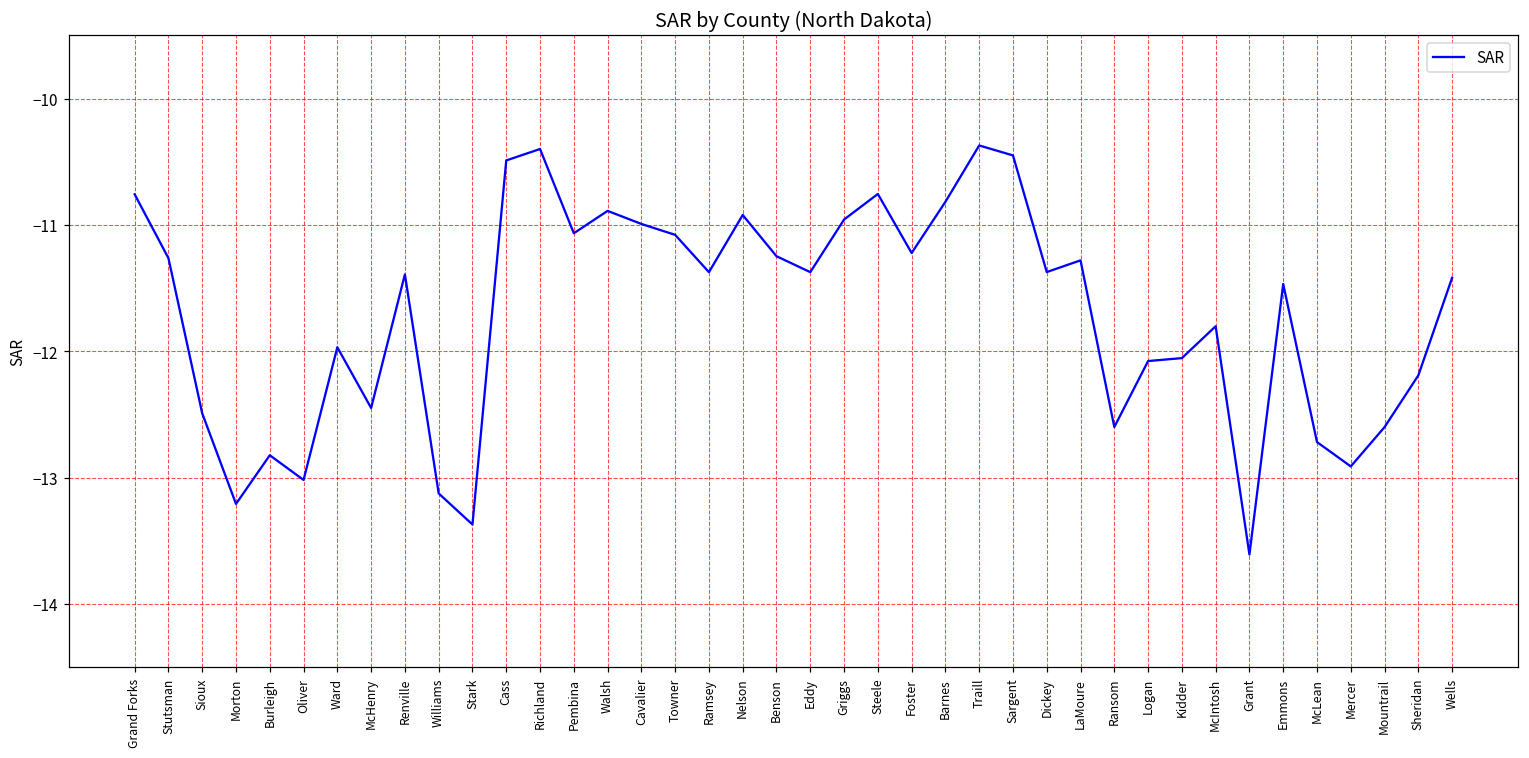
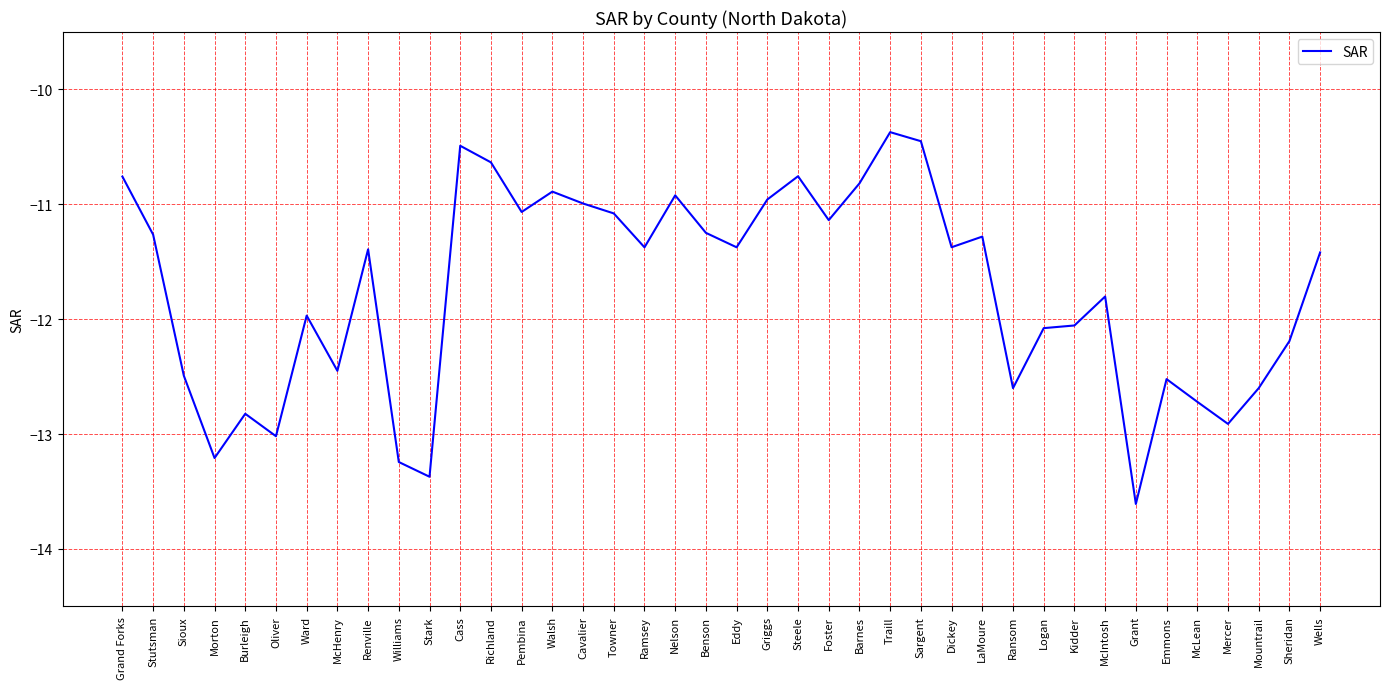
  {
    "Grand Forks": -10.76,
    "Stutsman": -11.26,
    "Sioux": -12.49,
    "Morton": -13.21,
    "Burleigh": -12.82,
    "Oliver": -13.02,
    "Ward": -11.97,
    "McHenry": -12.45,
    "Renville": -11.39,
-   "Williams": -13.13,
+   "Williams": -13.24,
    "Stark": -13.37,
    "Cass": -10.49,
-   "Richland": -10.40,
+   "Richland": -10.63,
    "Pembina": -11.07,
    "Walsh": -10.89,
    "Cavalier": -10.99,
    "Towner": -11.08,
    "Ramsey": -11.37,
    "Nelson": -10.92,
    "Benson": -11.25,
    "Eddy": -11.37,
    "Griggs": -10.96,
    "Steele": -10.76,
-   "Foster": -11.22,
+   "Foster": -11.14,
    "Barnes": -10.82,
    "Traill": -10.37,
    "Sargent": -10.45,
    "Dickey": -11.37,
    "LaMoure": -11.28,
    "Ransom": -12.60,
    "Logan": -12.08,
    "Kidder": -12.05,
    "McIntosh": -11.80,
    "Grant": -13.61,
-   "Emmons": -11.47,
+   "Emmons": -12.52,
    "McLean": -12.72,
    "Mercer": -12.91,
    "Mountrail": -12.60,
    "Sheridan": -12.19,
    "Wells": -11.42
  }
